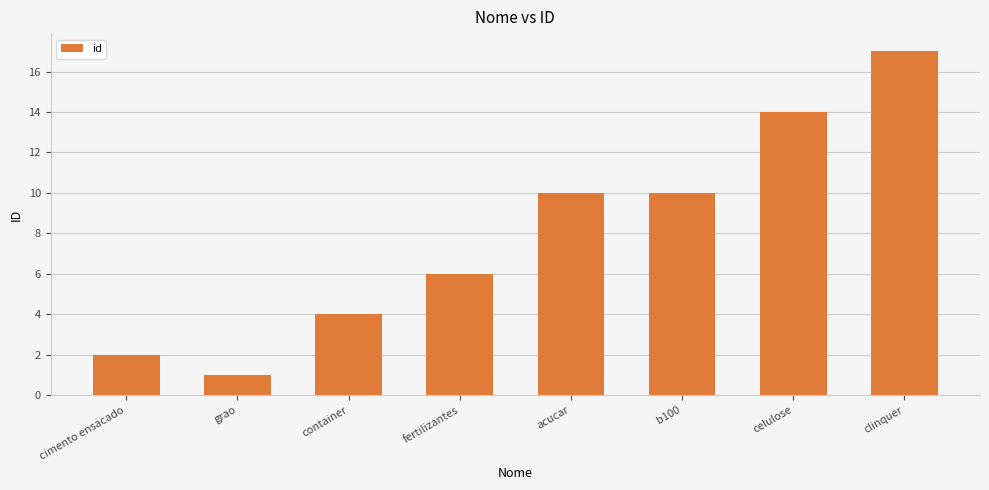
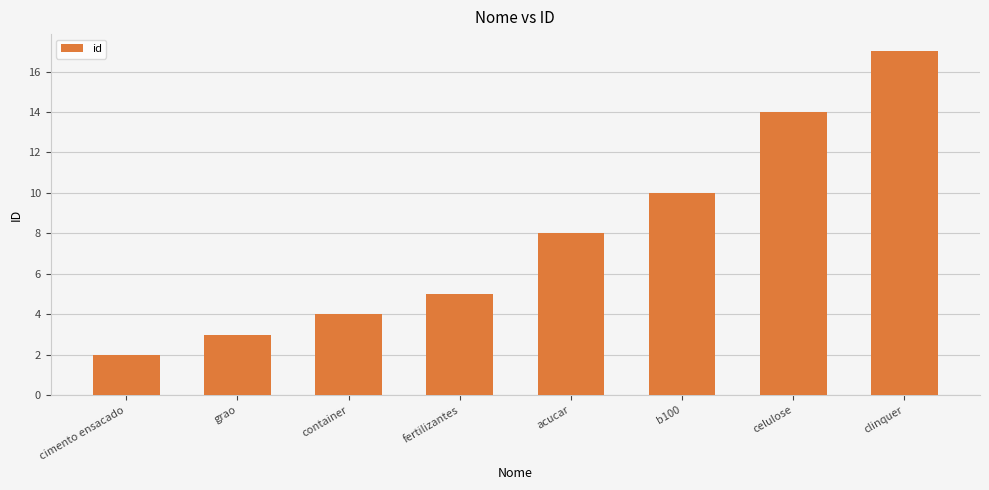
  {
    "cimento ensacado": 2,
-   "grao": 1,
+   "grao": 3,
    "container": 4,
-   "fertilizantes": 6,
-   "acucar": 10,
+   "fertilizantes": 5,
+   "acucar": 8,
    "b100": 10,
    "celulose": 14,
    "clinquer": 17
  }
